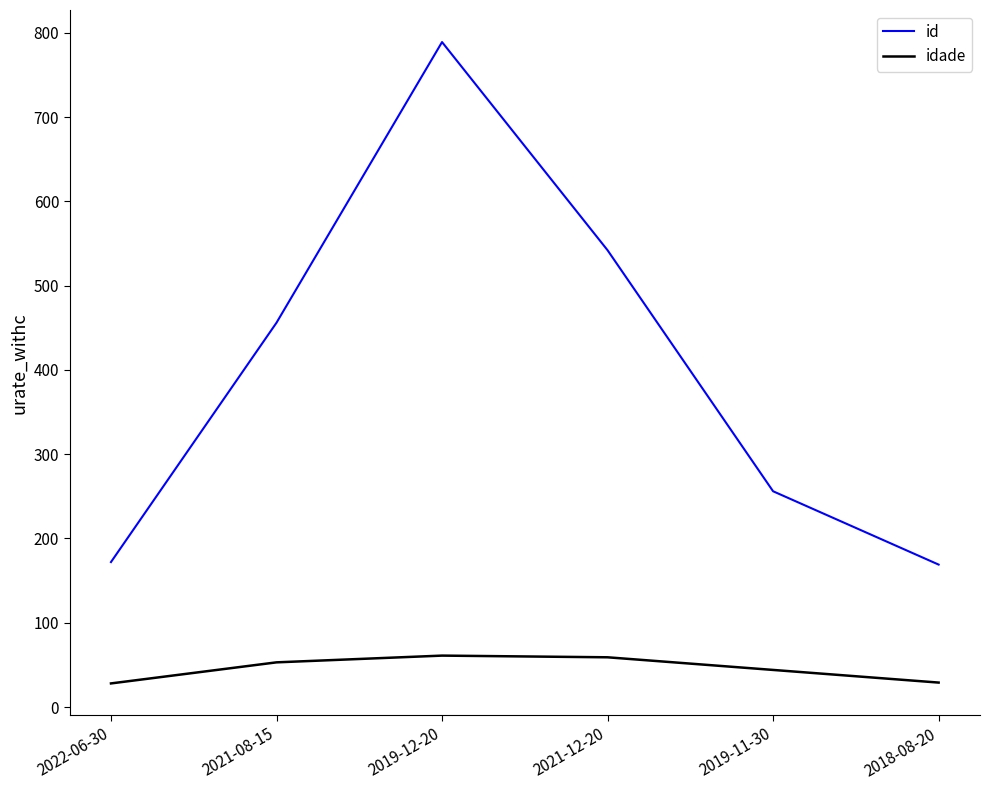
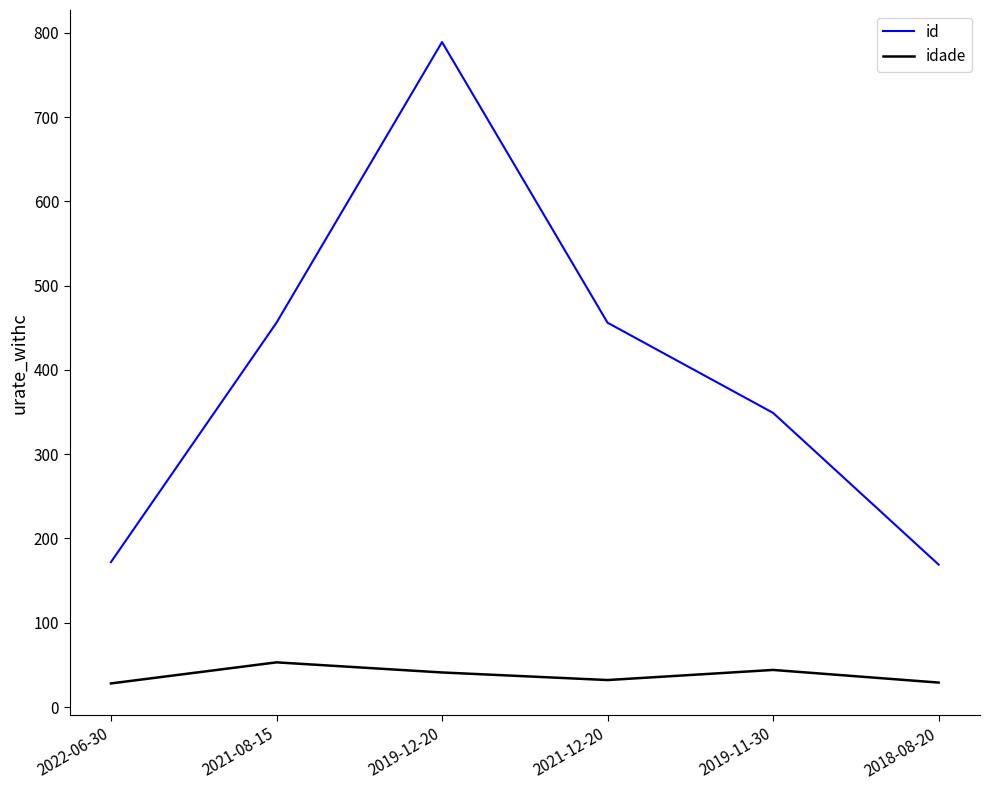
  {
    "id": {
      "2022-06-30": 170,
      "2021-08-15": 460,
      "2019-12-20": 790,
-     "2021-12-20": 540,
-     "2019-11-30": 260,
+     "2021-12-20": 460,
+     "2019-11-30": 350,
      "2018-08-20": 170
    },
    "idade": {
      "2022-06-30": 30,
      "2021-08-15": 50,
-     "2019-12-20": 60,
-     "2021-12-20": 60,
+     "2019-12-20": 40,
+     "2021-12-20": 30,
      "2019-11-30": 40,
      "2018-08-20": 30
    }
  }
